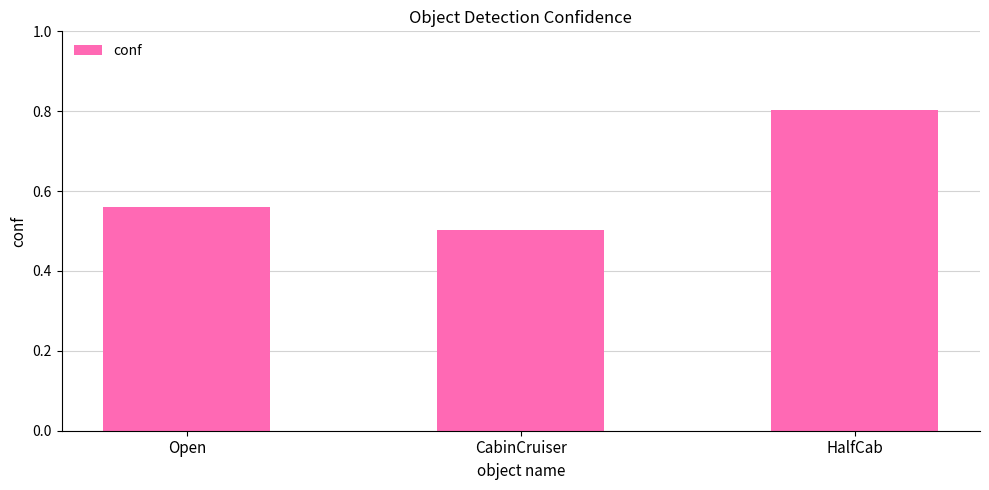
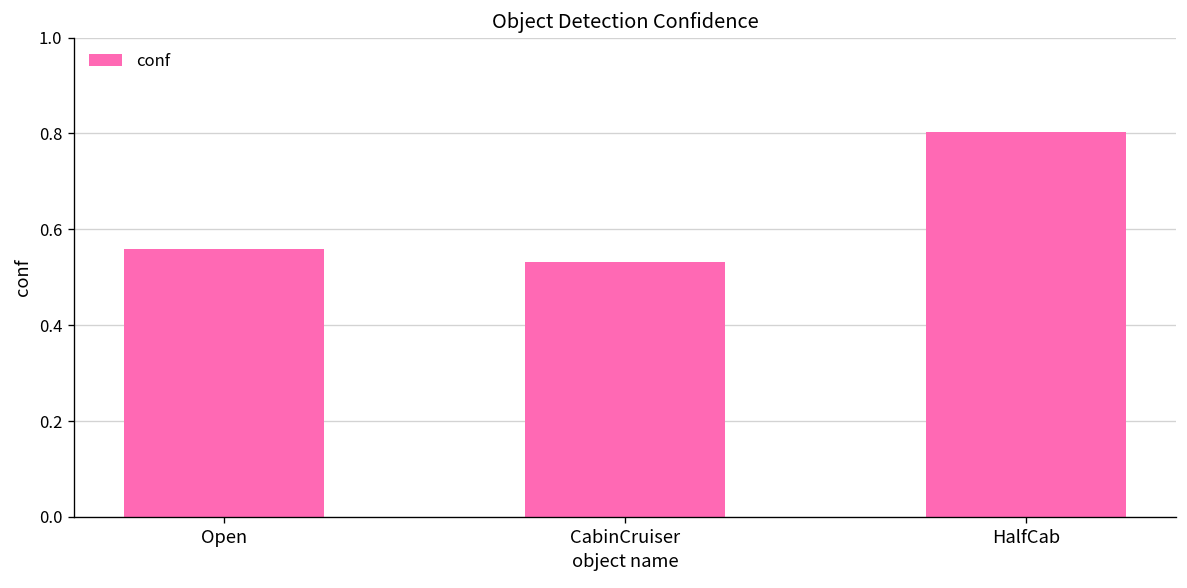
  {
    "Open": 0.56,
-   "CabinCruiser": 0.50,
+   "CabinCruiser": 0.53,
    "HalfCab": 0.80
  }
